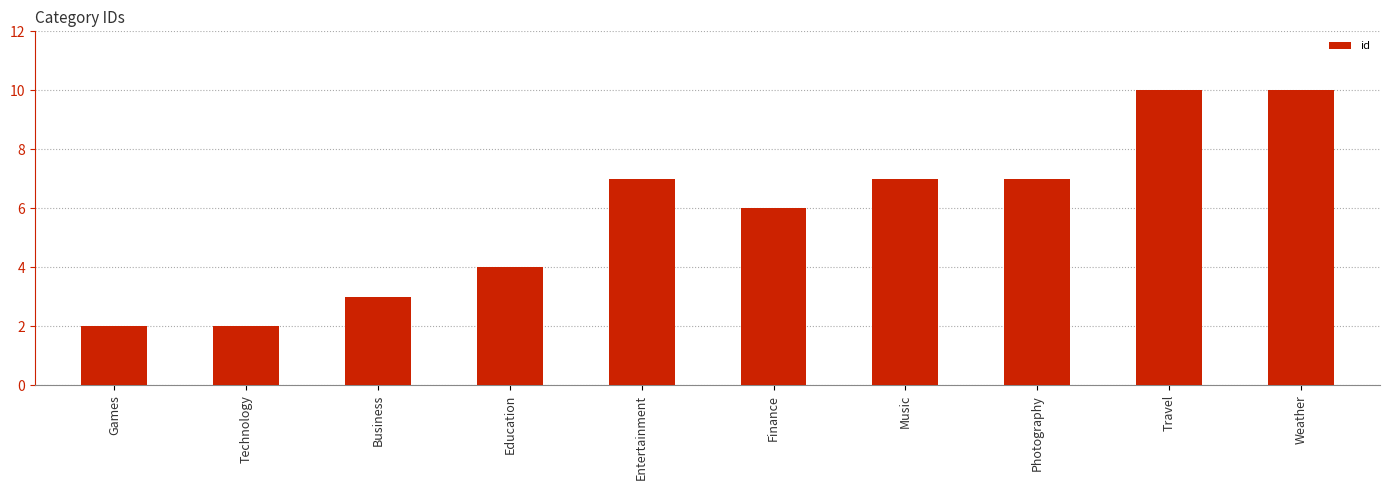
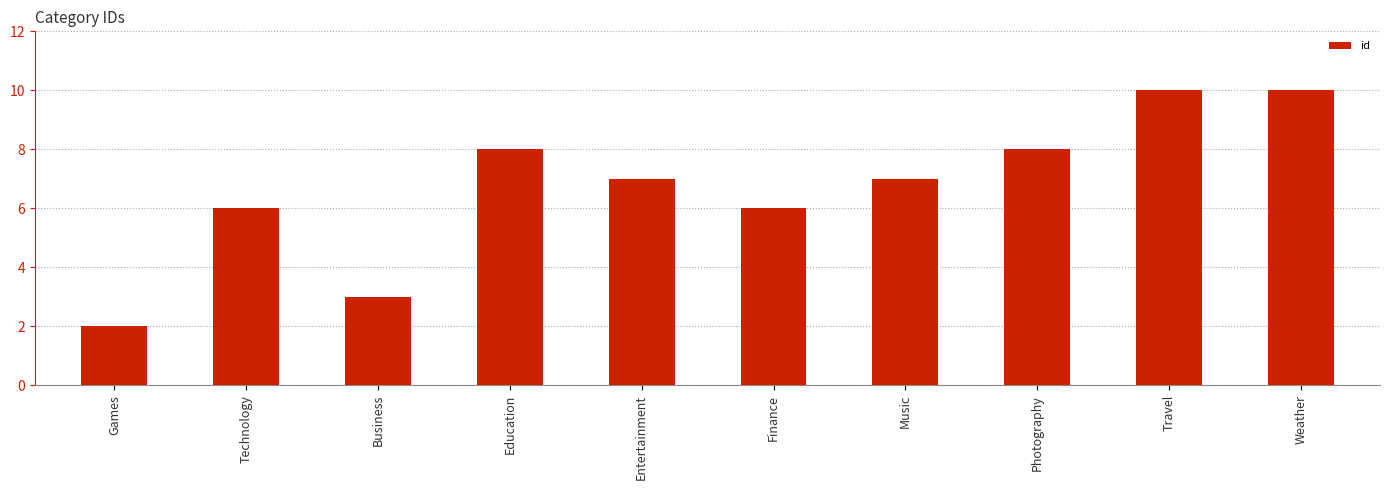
  {
    "Games": 2,
-   "Technology": 2,
+   "Technology": 6,
    "Business": 3,
-   "Education": 4,
+   "Education": 8,
    "Entertainment": 7,
    "Finance": 6,
    "Music": 7,
-   "Photography": 7,
+   "Photography": 8,
    "Travel": 10,
    "Weather": 10
  }
